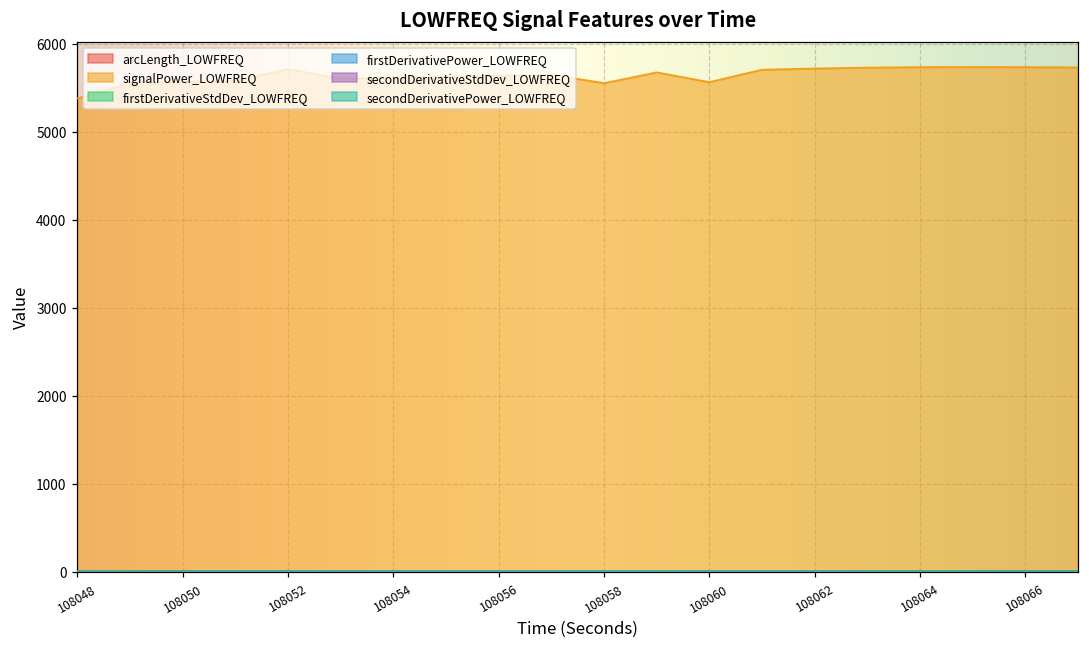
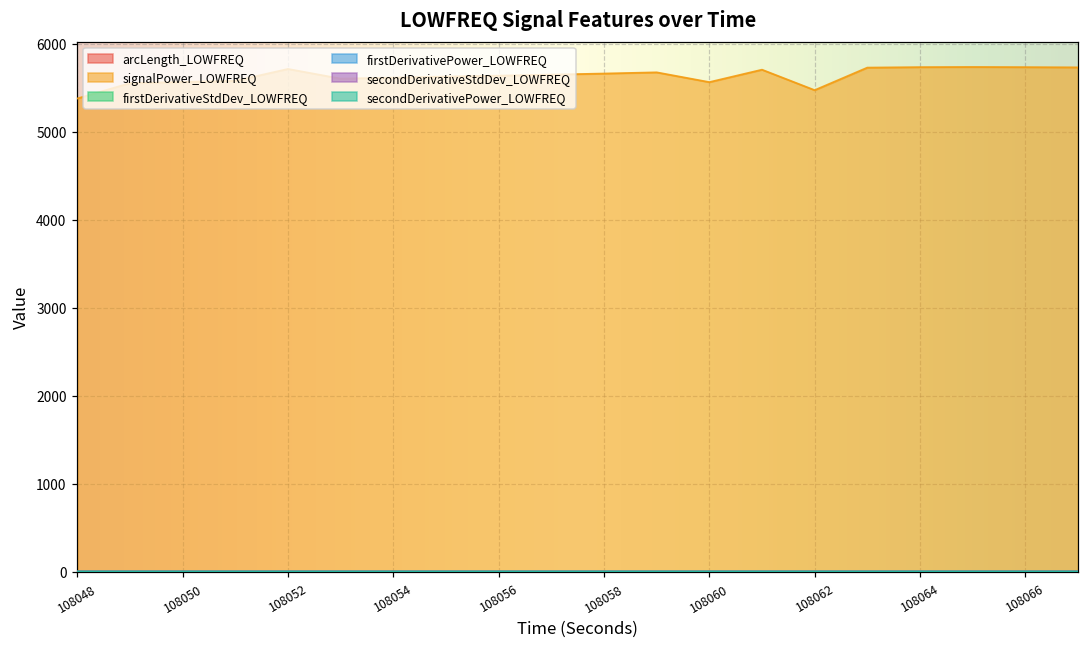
  {
    "signalPower_LOWFREQ": {
      "108048": 5400,
-     "108058": 5600,
+     "108058": 5700,
      "108060": 5600,
-     "108062": 5700,
+     "108062": 5500,
      "108064": 5700,
      "108066": 5700
    }
  }
